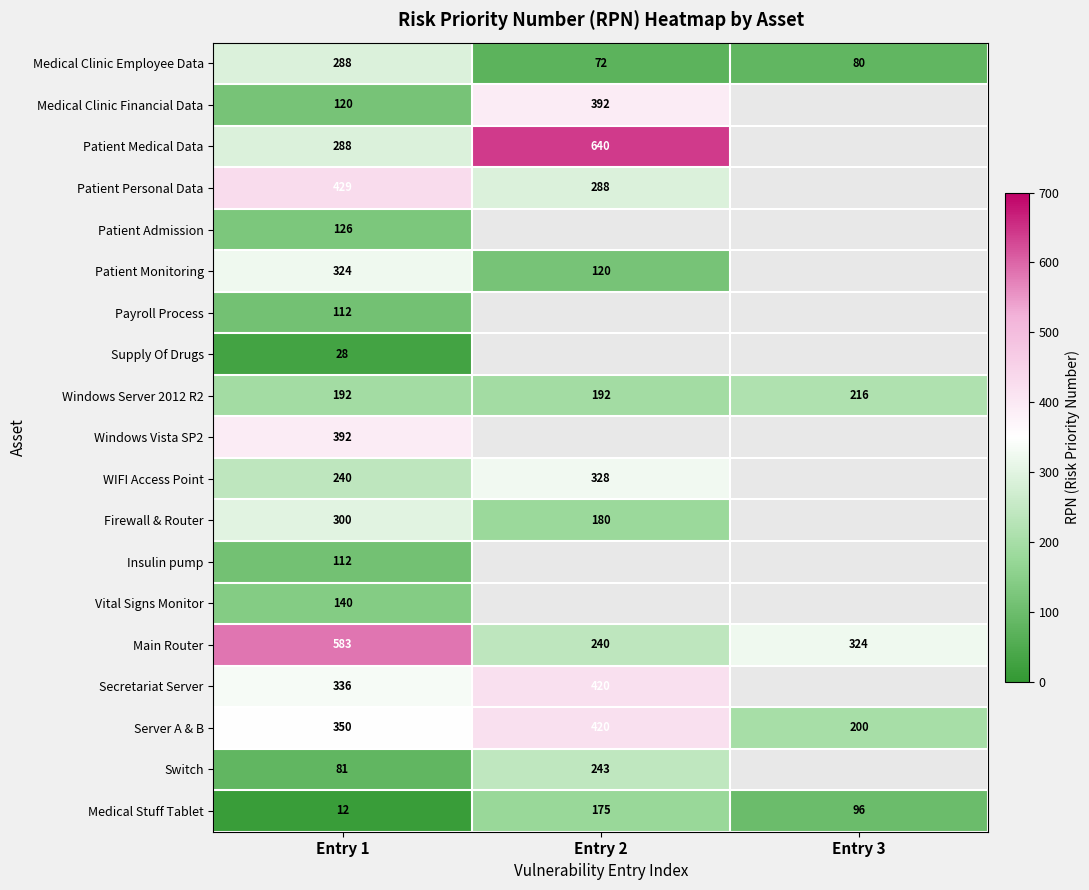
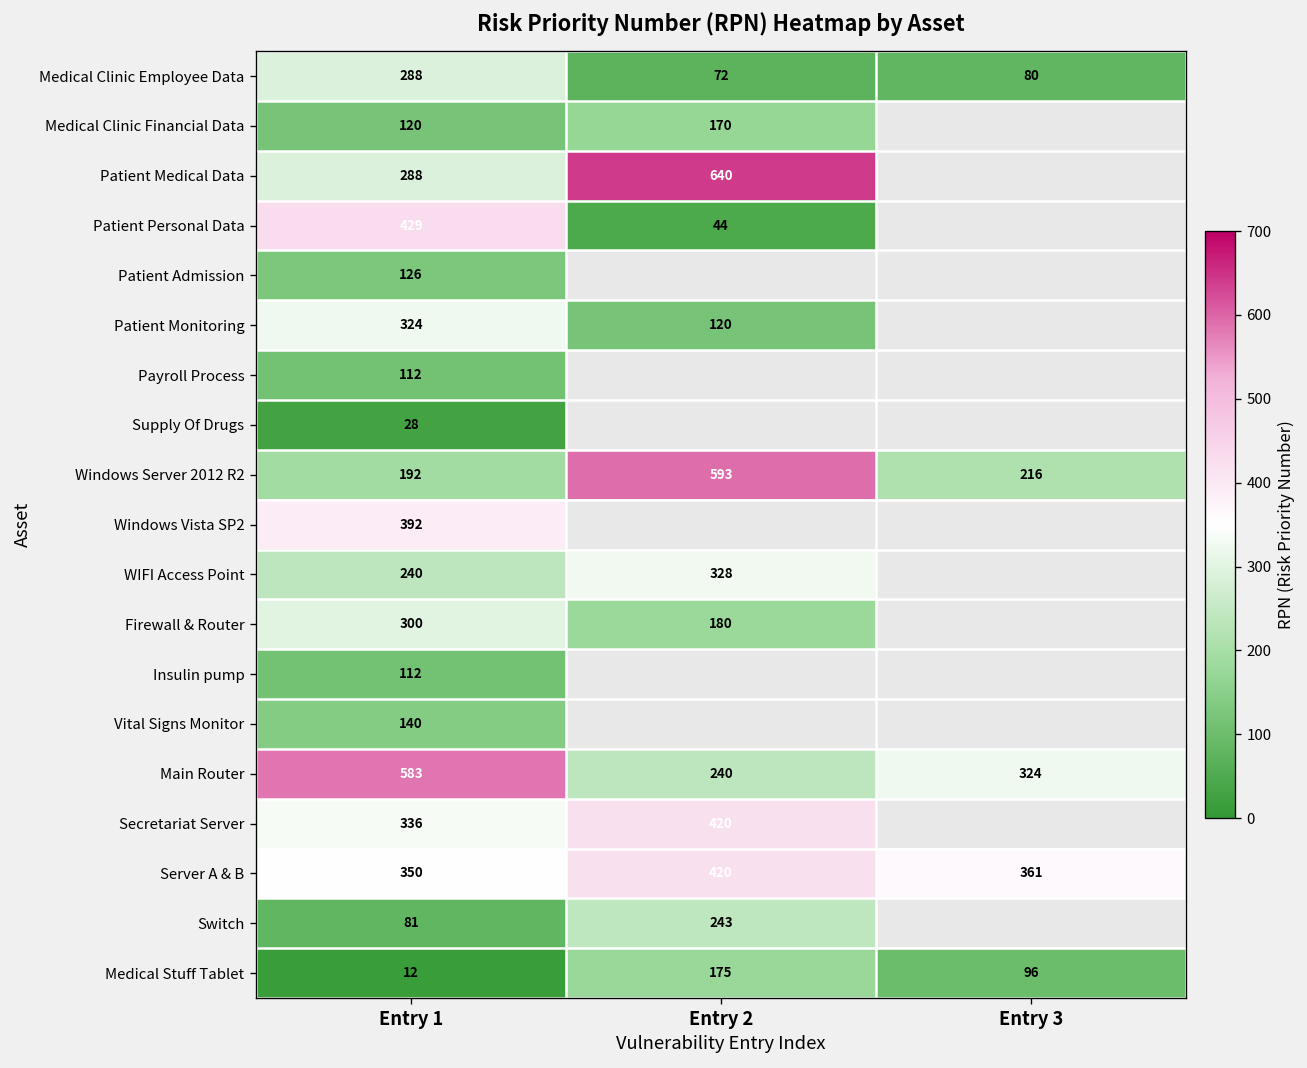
  {
    "Medical Clinic Employee Data": {
      "Entry 1": 288,
      "Entry 2": 72,
      "Entry 3": 80
    },
    "Medical Clinic Financial Data": {
      "Entry 1": 120,
-     "Entry 2": 392
+     "Entry 2": 170
    },
    "Patient Medical Data": {
      "Entry 1": 288,
      "Entry 2": 640
    },
    "Patient Personal Data": {
-     "Entry 2": 288
+     "Entry 2": 44
    },
    "Patient Admission": {
      "Entry 1": 126
    },
    "Patient Monitoring": {
      "Entry 1": 324,
      "Entry 2": 120
    },
    "Payroll Process": {
      "Entry 1": 112
    },
    "Supply Of Drugs": {
      "Entry 1": 28
    },
    "Windows Server 2012 R2": {
      "Entry 1": 192,
-     "Entry 2": 192,
+     "Entry 2": 593,
      "Entry 3": 216
    },
    "Windows Vista SP2": {
      "Entry 1": 392
    },
    "WIFI Access Point": {
      "Entry 1": 240,
      "Entry 2": 328
    },
    "Firewall & Router": {
      "Entry 1": 300,
      "Entry 2": 180
    },
    "Insulin pump": {
      "Entry 1": 112
    },
    "Vital Signs Monitor": {
      "Entry 1": 140
    },
    "Main Router": {
      "Entry 1": 583,
      "Entry 2": 240,
      "Entry 3": 324
    },
    "Secretariat Server": {
      "Entry 1": 336
    },
    "Server A & B": {
      "Entry 1": 350,
-     "Entry 3": 200
+     "Entry 3": 361
    },
    "Switch": {
      "Entry 1": 81,
      "Entry 2": 243
    },
    "Medical Stuff Tablet": {
      "Entry 1": 12,
      "Entry 2": 175,
      "Entry 3": 96
    }
  }
